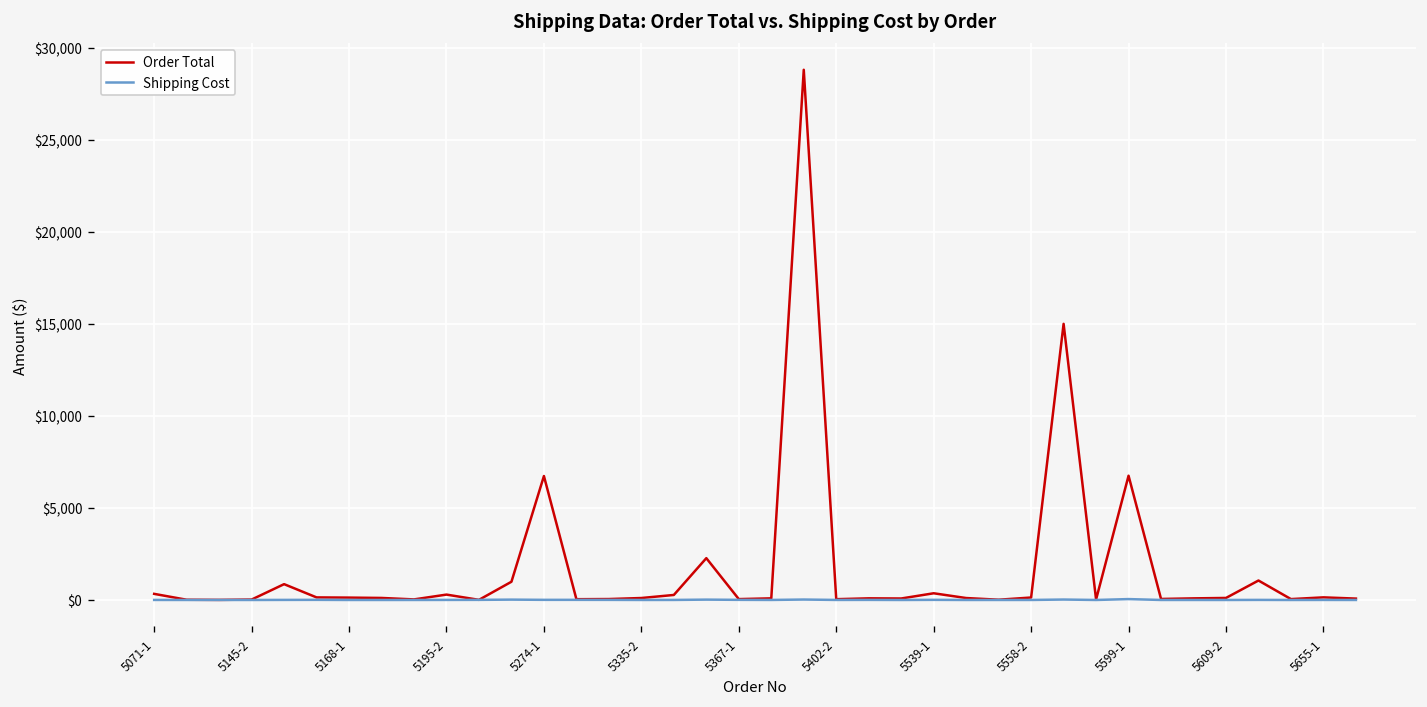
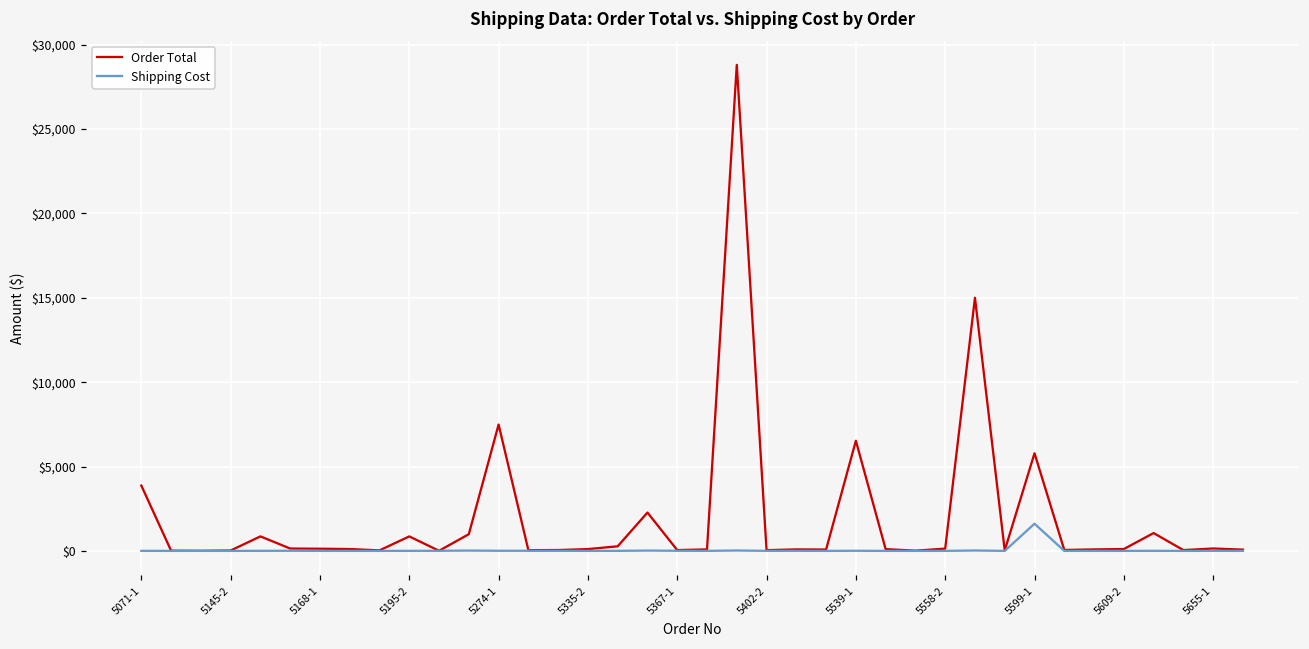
  {
    "Order Total": {
-     "5071-1": "$300",
-     "5195-2": "$300",
-     "5274-1": "$6,700",
-     "5539-1": "$400",
-     "5599-1": "$6,700"
+     "5071-1": "$3,900",
+     "5195-2": "$900",
+     "5274-1": "$7,500",
+     "5539-1": "$6,500",
+     "5599-1": "$5,800"
    },
    "Shipping Cost": {
      "5071-1": "$0",
      "5195-2": "$0",
      "5274-1": "$0",
      "5539-1": "$0",
-     "5599-1": "$0"
+     "5599-1": "$1,600"
    }
  }
